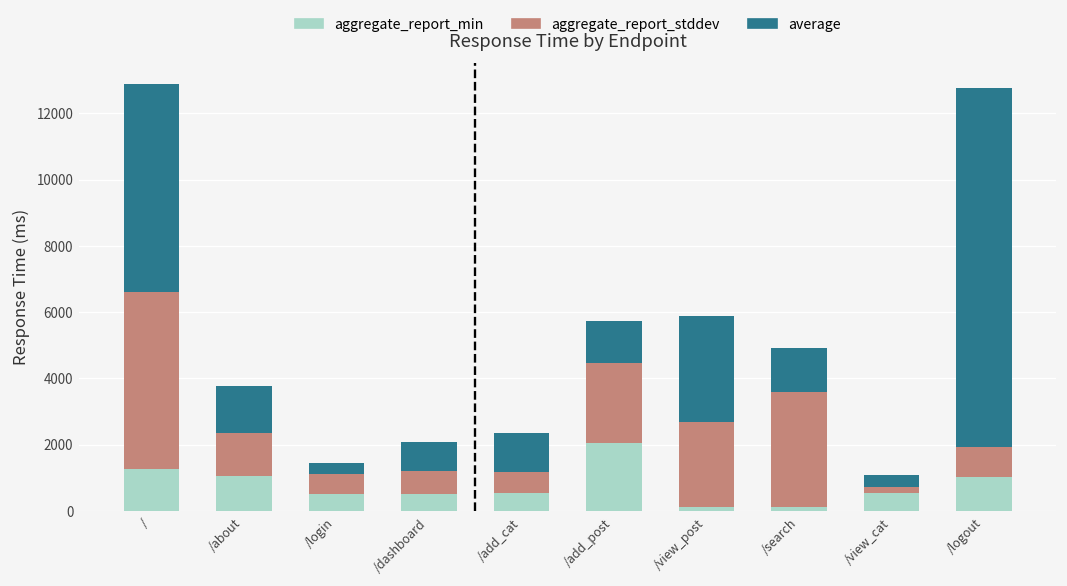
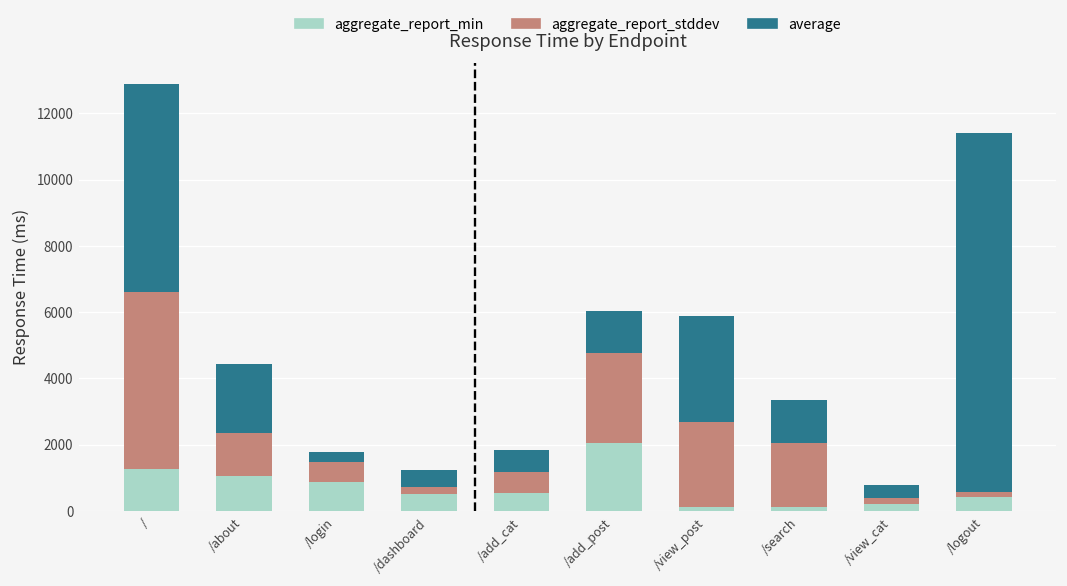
  {
    "aggregate_report_min": {
      "/": 1300,
      "/about": 1000,
-     "/login": 500,
+     "/login": 900,
      "/dashboard": 500,
      "/add_cat": 500,
      "/add_post": 2100,
      "/view_post": 100,
      "/search": 100,
-     "/view_cat": 500,
-     "/logout": 1000
+     "/view_cat": 200,
+     "/logout": 400
    },
    "aggregate_report_stddev": {
      "/": 5300,
      "/about": 1300,
      "/login": 600,
-     "/dashboard": 700,
+     "/dashboard": 200,
      "/add_cat": 600,
-     "/add_post": 2400,
+     "/add_post": 2700,
      "/view_post": 2600,
-     "/search": 3500,
+     "/search": 1900,
      "/view_cat": 200,
-     "/logout": 900
+     "/logout": 200
    },
    "average": {
      "/": 6300,
-     "/about": 1400,
+     "/about": 2100,
      "/login": 300,
-     "/dashboard": 900,
-     "/add_cat": 1200,
+     "/dashboard": 500,
+     "/add_cat": 700,
      "/add_post": 1200,
      "/view_post": 3200,
      "/search": 1300,
      "/view_cat": 400,
      "/logout": 10800
    }
  }
